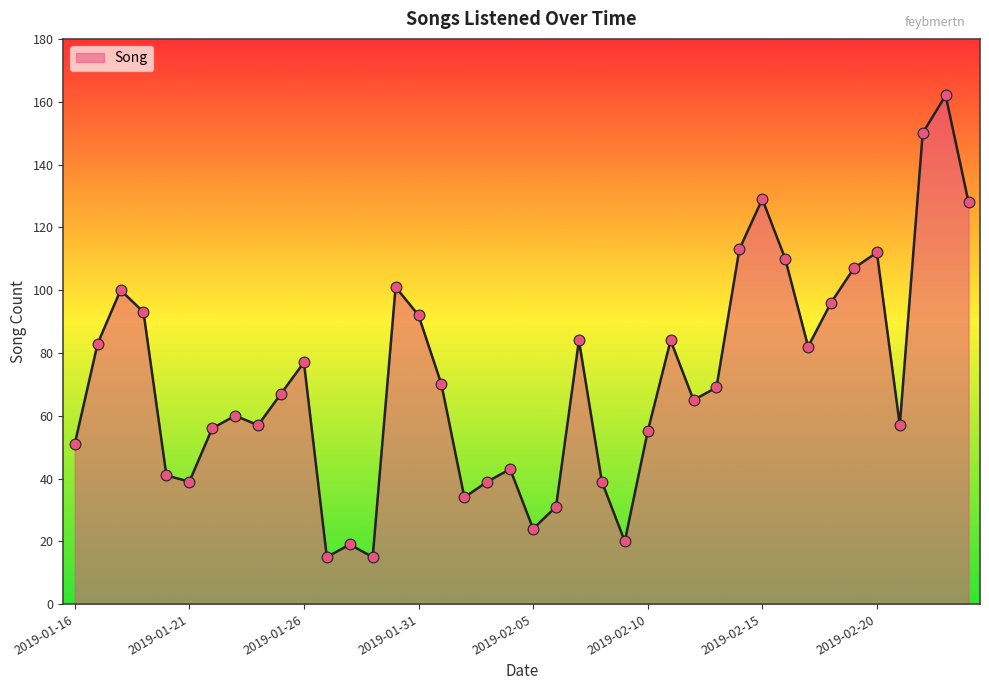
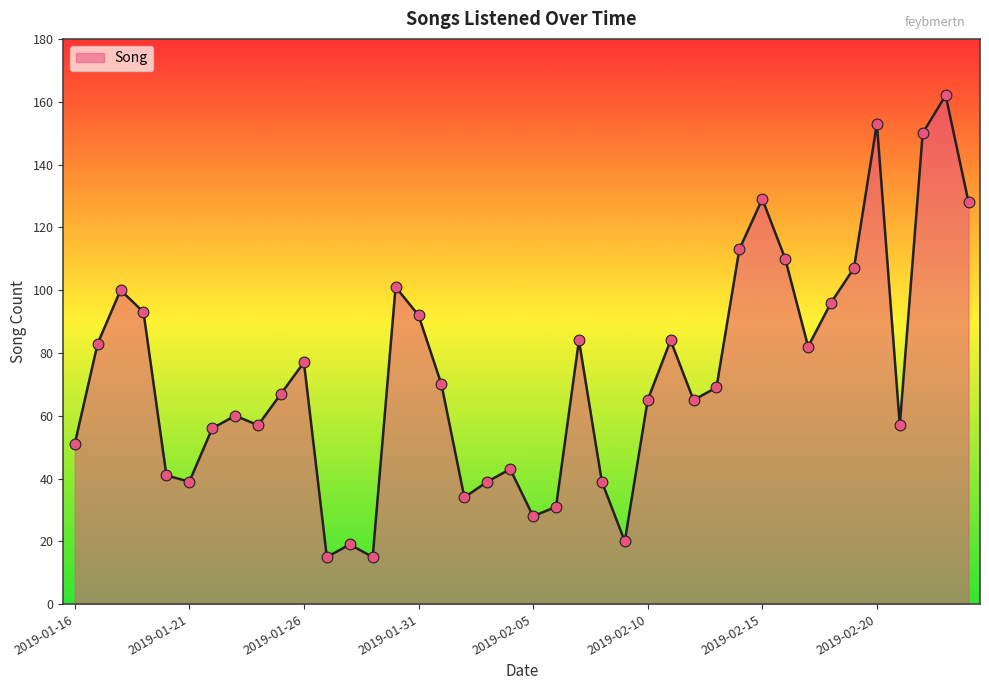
  {
    "2019-01-16": 51,
    "2019-01-21": 39,
    "2019-01-26": 77,
    "2019-01-31": 92,
-   "2019-02-05": 24,
-   "2019-02-10": 55,
+   "2019-02-05": 28,
+   "2019-02-10": 65,
    "2019-02-15": 129,
-   "2019-02-20": 112
+   "2019-02-20": 153
  }
